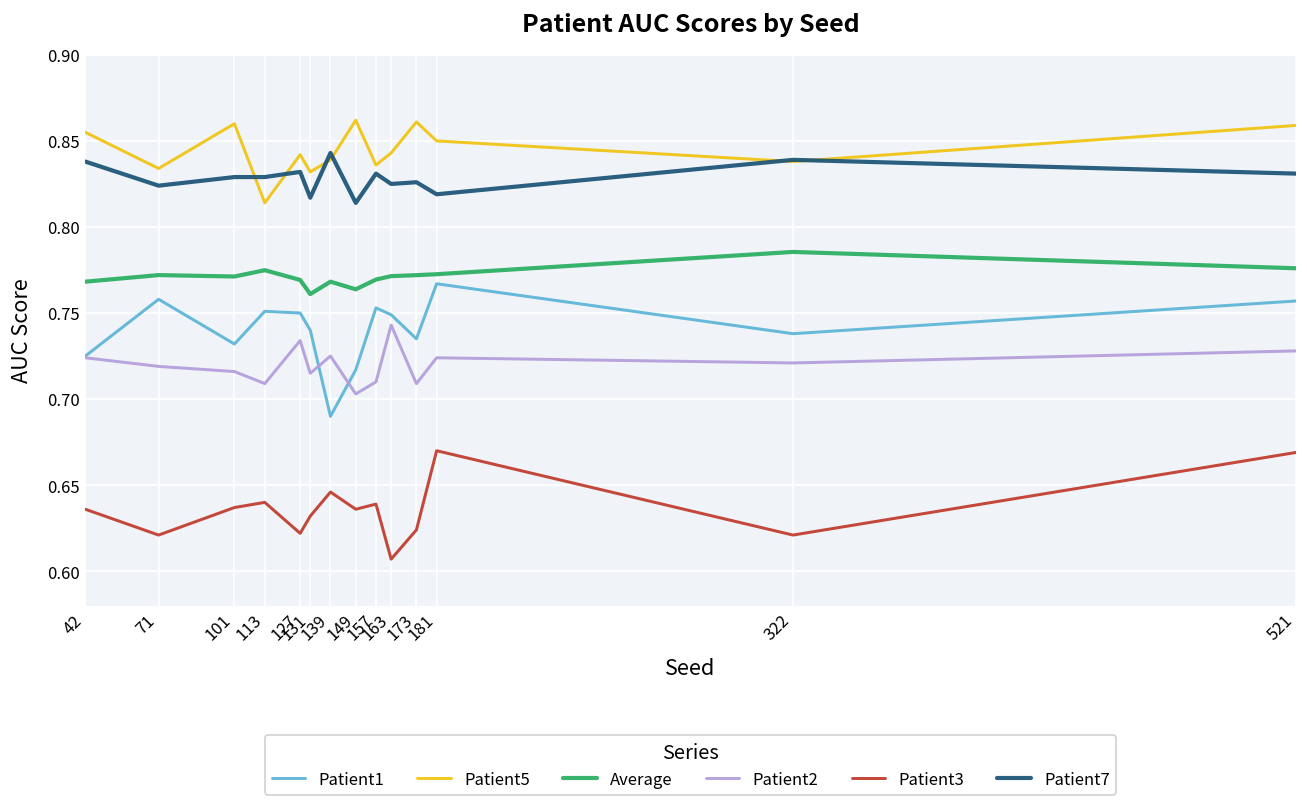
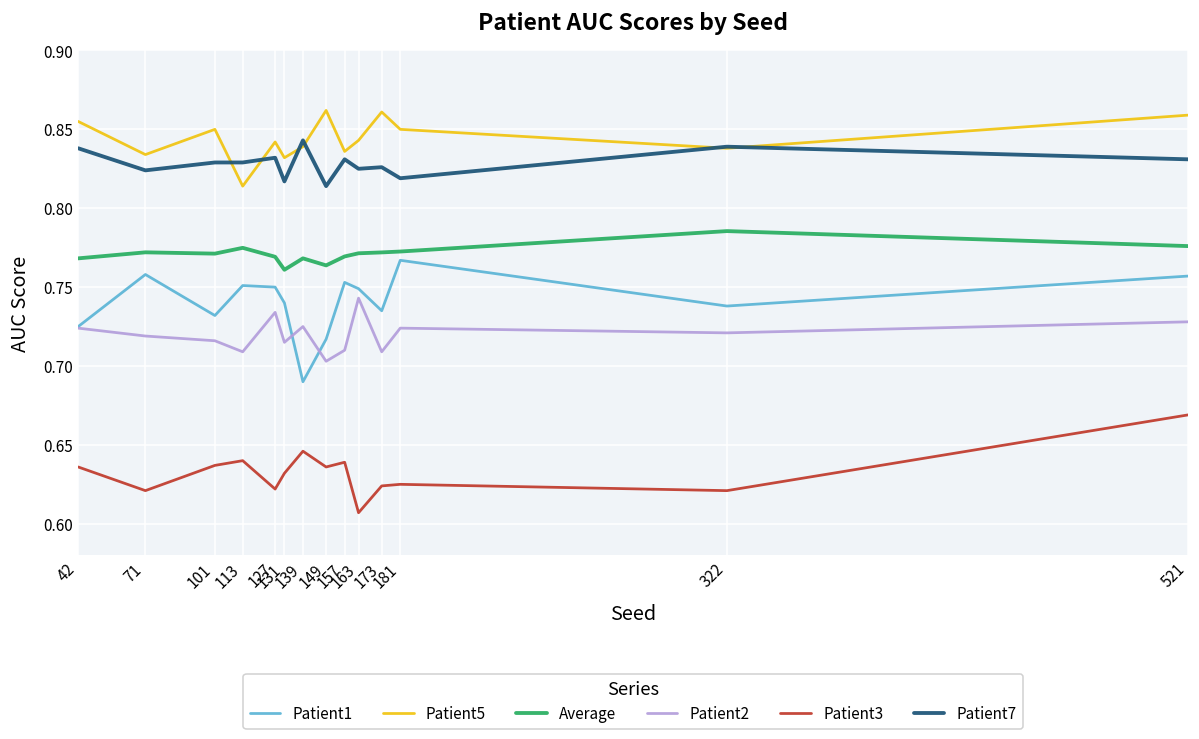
  {
    "Patient1": {
      "71": 0.758,
      "101": 0.732,
      "113": 0.751,
      "127": 0.750,
      "131": 0.740,
      "139": 0.690,
      "149": 0.717,
      "157": 0.753,
      "163": 0.749,
      "173": 0.735,
      "181": 0.767,
      "322": 0.738,
      "521": 0.757
    },
    "Patient5": {
      "42": 0.855,
      "71": 0.834,
-     "101": 0.86,
+     "101": 0.85,
      "113": 0.814,
      "127": 0.842,
      "131": 0.832,
      "139": 0.84,
      "149": 0.862,
      "157": 0.836,
      "163": 0.843,
      "173": 0.86,
      "181": 0.85,
      "521": 0.86
    },
    "Average": {
      "42": 0.768,
      "71": 0.772,
      "101": 0.771,
      "113": 0.775,
      "127": 0.769,
      "131": 0.761,
      "139": 0.768,
      "149": 0.764,
      "157": 0.769,
      "163": 0.771,
      "173": 0.772,
      "181": 0.773,
      "322": 0.786,
      "521": 0.776
    },
    "Patient2": {
      "71": 0.719,
      "101": 0.716,
      "113": 0.709,
      "127": 0.734,
      "131": 0.715,
      "139": 0.725,
      "149": 0.703,
      "157": 0.710,
      "163": 0.743,
      "173": 0.709,
      "181": 0.724,
      "322": 0.721,
      "521": 0.728
    },
    "Patient3": {
      "42": 0.636,
      "71": 0.621,
      "101": 0.637,
      "113": 0.640,
      "127": 0.622,
      "131": 0.632,
      "139": 0.646,
      "149": 0.636,
      "157": 0.639,
      "163": 0.607,
      "173": 0.624,
-     "181": 0.670,
+     "181": 0.625,
      "322": 0.621,
      "521": 0.669
    },
    "Patient7": {
      "42": 0.838,
      "71": 0.824,
      "101": 0.829,
      "113": 0.829,
      "127": 0.832,
      "131": 0.817,
      "139": 0.843,
      "149": 0.814,
      "157": 0.831,
      "163": 0.825,
      "173": 0.826,
      "181": 0.819,
      "521": 0.831
    }
  }
